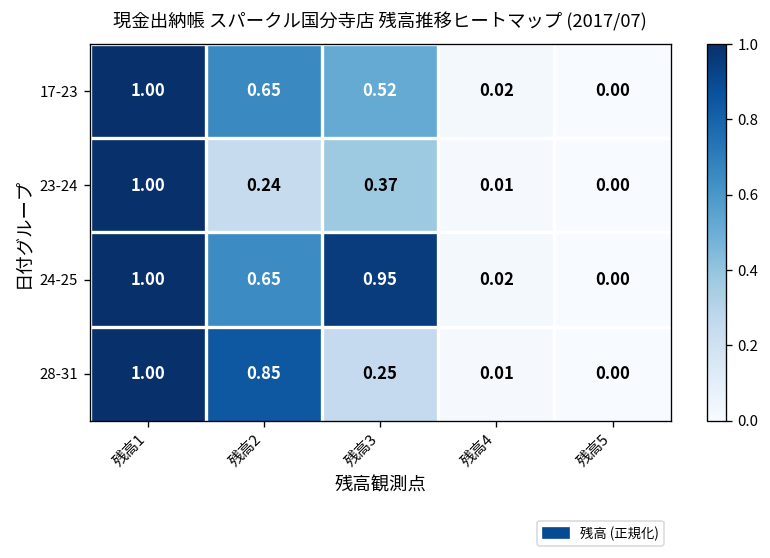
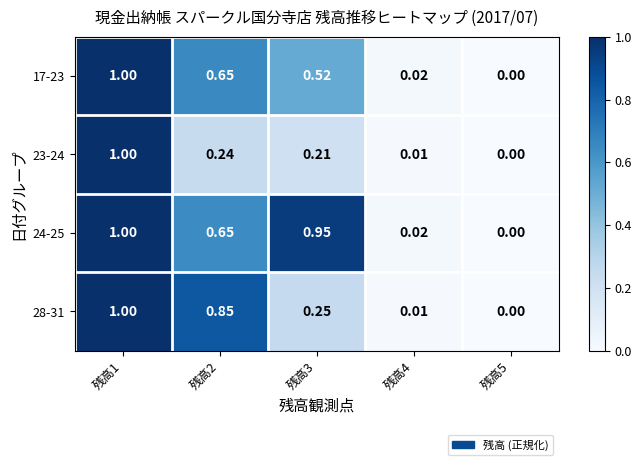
  {
    "17-23": {
      "残高1": 1.00,
      "残高2": 0.65,
      "残高3": 0.52,
      "残高4": 0.02,
      "残高5": 0.00
    },
    "23-24": {
      "残高1": 1.00,
      "残高2": 0.24,
-     "残高3": 0.37,
+     "残高3": 0.21,
      "残高4": 0.01,
      "残高5": 0.00
    },
    "24-25": {
      "残高1": 1.00,
      "残高2": 0.65,
      "残高3": 0.95,
      "残高4": 0.02,
      "残高5": 0.00
    },
    "28-31": {
      "残高1": 1.00,
      "残高2": 0.85,
      "残高3": 0.25,
      "残高4": 0.01,
      "残高5": 0.00
    }
  }
